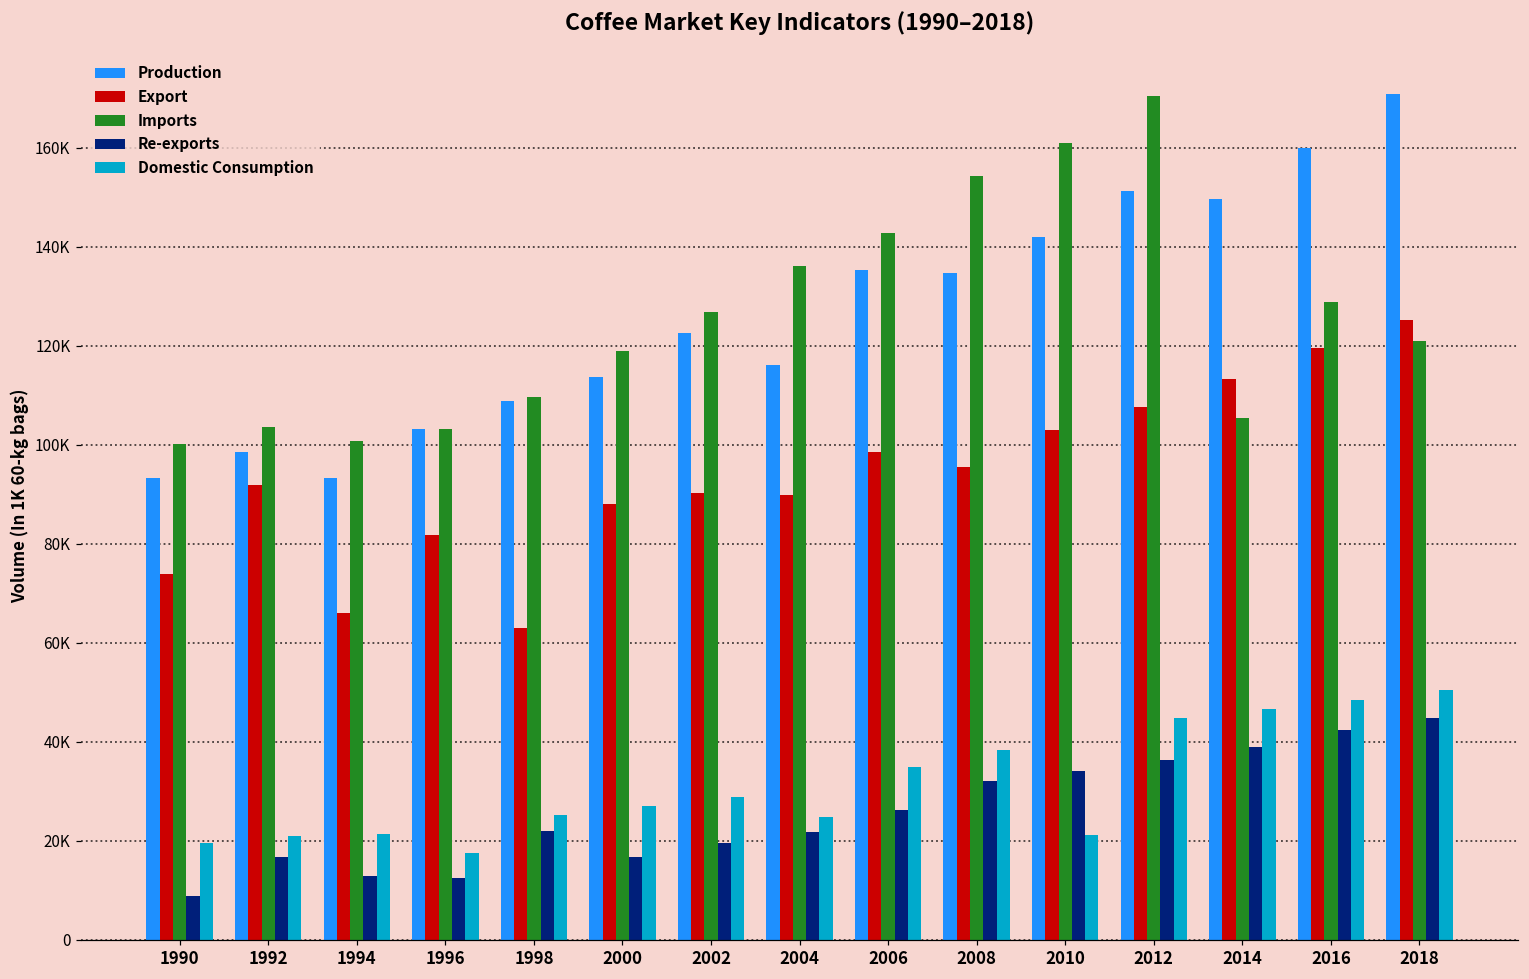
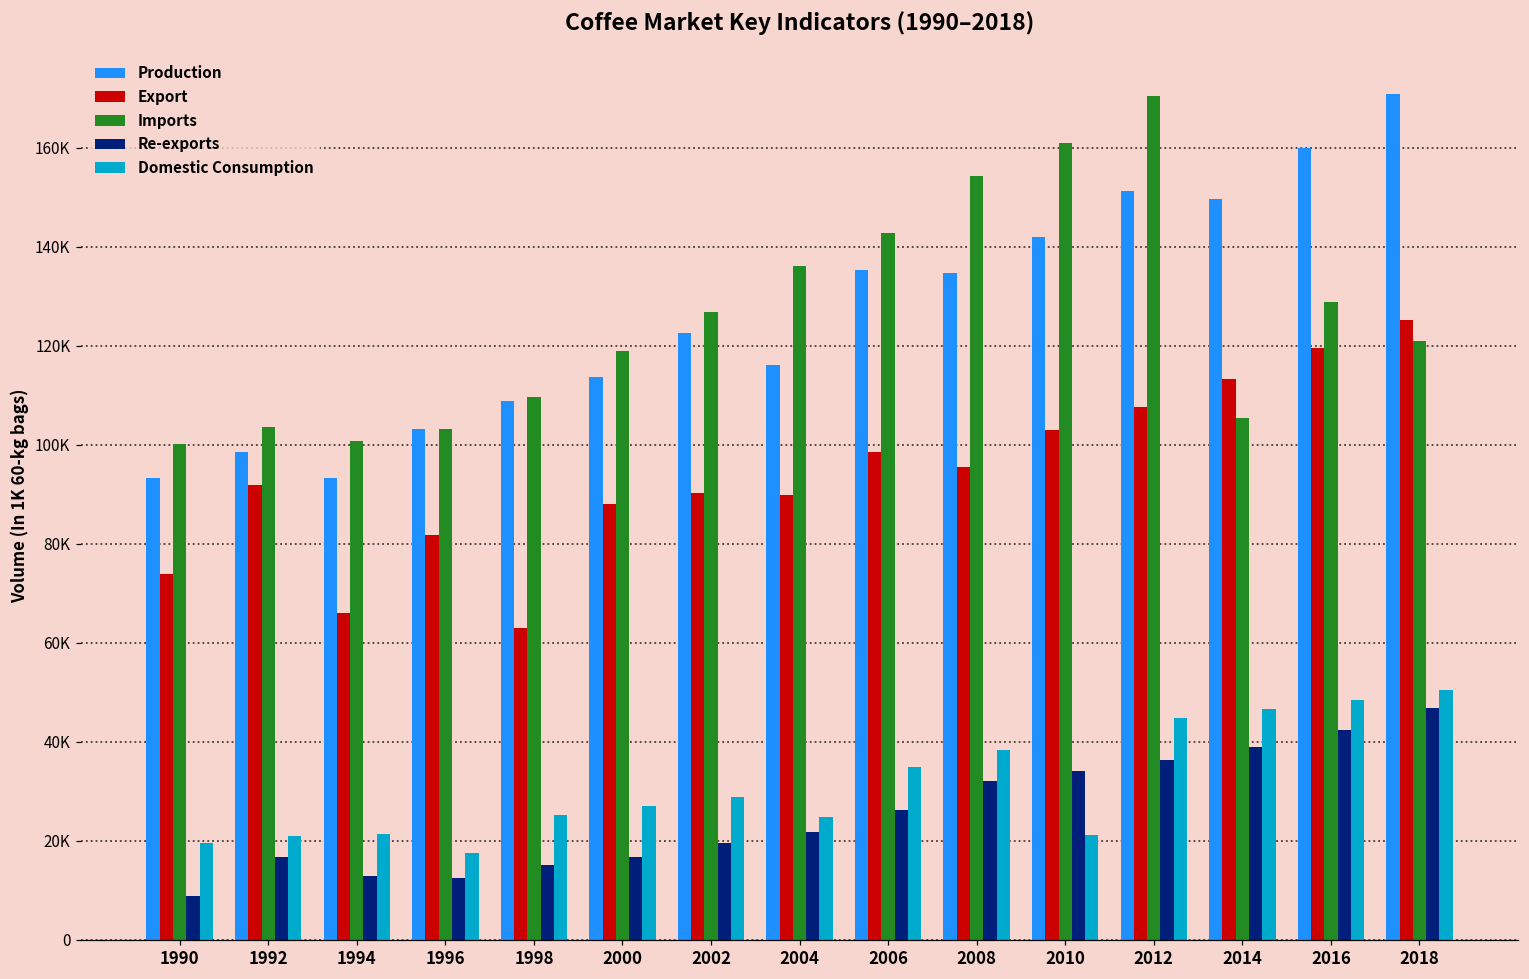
  {
    "Production": {
      "1990": 93000,
      "1992": 99000,
      "1994": 93000,
      "1996": 103000,
      "1998": 109000,
      "2000": 114000,
      "2002": 123000,
      "2004": 116000,
      "2006": 135000,
      "2008": 135000,
      "2010": 142000,
      "2012": 151000,
      "2014": 150000,
      "2016": 160000,
      "2018": 171000
    },
    "Export": {
      "1990": 74000,
      "1992": 92000,
      "1994": 66000,
      "1996": 82000,
      "1998": 63000,
      "2000": 88000,
      "2002": 90000,
      "2004": 90000,
      "2006": 98000,
      "2008": 95000,
      "2010": 103000,
      "2012": 108000,
      "2014": 113000,
      "2016": 120000,
      "2018": 125000
    },
    "Imports": {
      "1990": 100000,
      "1992": 104000,
      "1994": 101000,
      "1996": 103000,
      "1998": 110000,
      "2000": 119000,
      "2002": 127000,
      "2004": 136000,
      "2006": 143000,
      "2008": 154000,
      "2010": 161000,
      "2012": 171000,
      "2014": 105000,
      "2016": 129000,
      "2018": 121000
    },
    "Re-exports": {
      "1990": 9000,
      "1992": 17000,
      "1994": 13000,
      "1996": 12000,
-     "1998": 22000,
+     "1998": 15000,
      "2000": 17000,
      "2002": 20000,
      "2004": 22000,
      "2006": 26000,
      "2008": 32000,
      "2010": 34000,
      "2012": 36000,
      "2014": 39000,
      "2016": 42000,
-     "2018": 45000
+     "2018": 47000
    },
    "Domestic Consumption": {
      "1990": 20000,
      "1992": 21000,
      "1994": 21000,
      "1996": 17000,
      "1998": 25000,
      "2000": 27000,
      "2002": 29000,
      "2004": 25000,
      "2006": 35000,
      "2008": 38000,
      "2010": 21000,
      "2012": 45000,
      "2014": 47000,
      "2016": 48000,
      "2018": 51000
    }
  }
